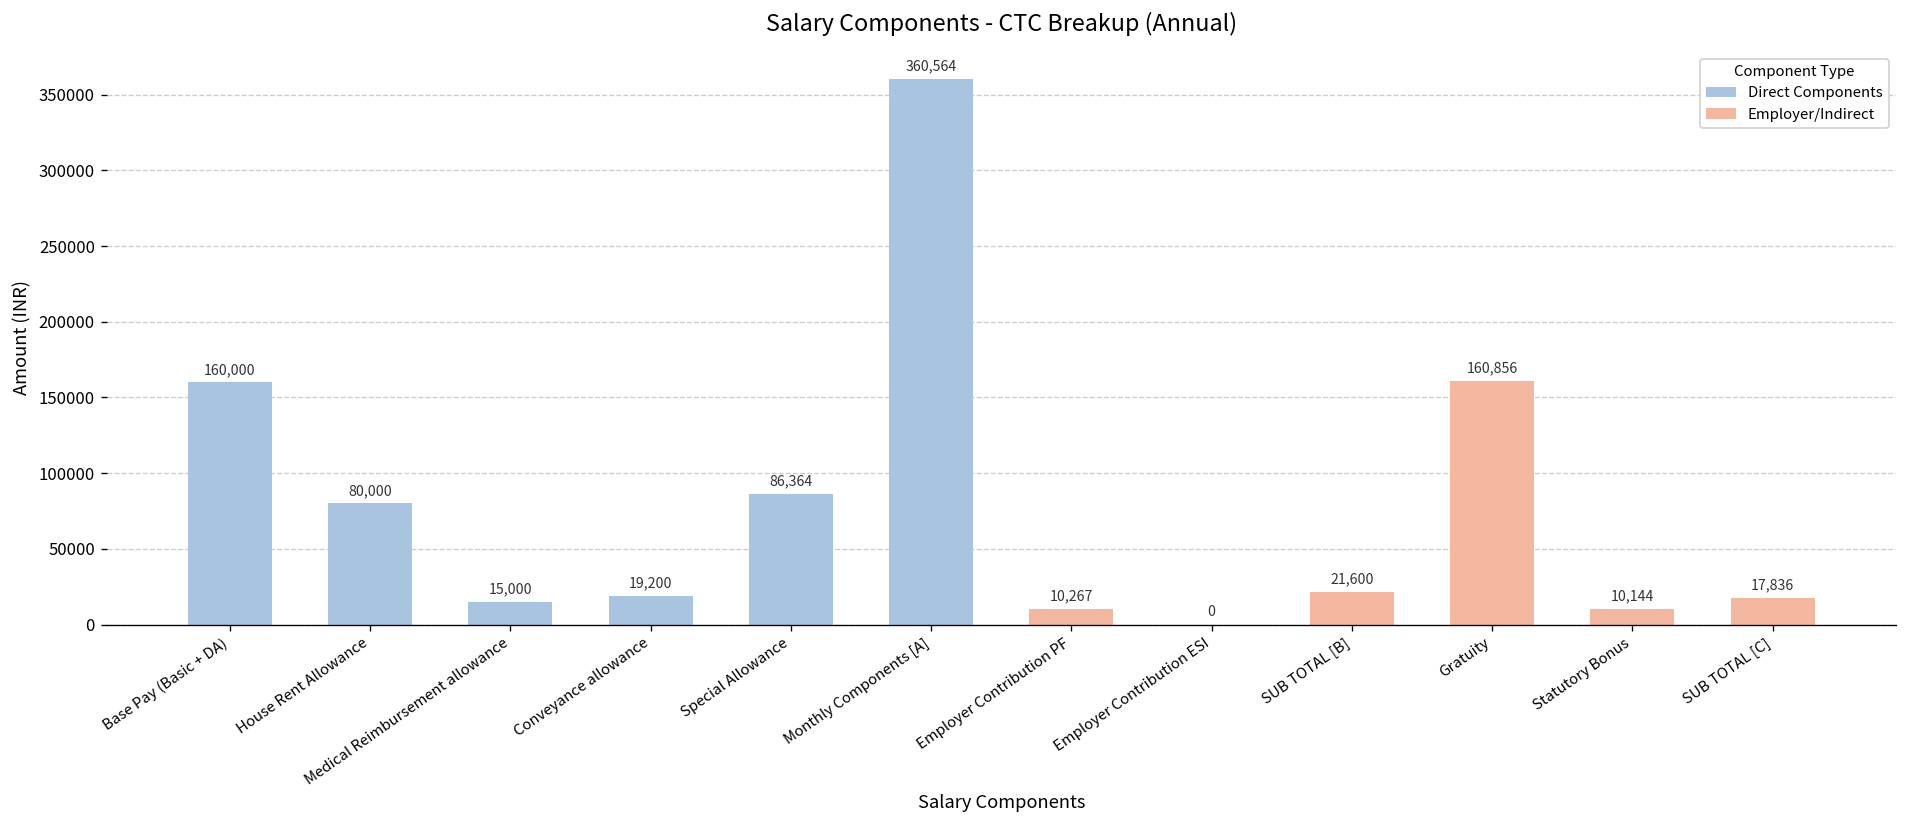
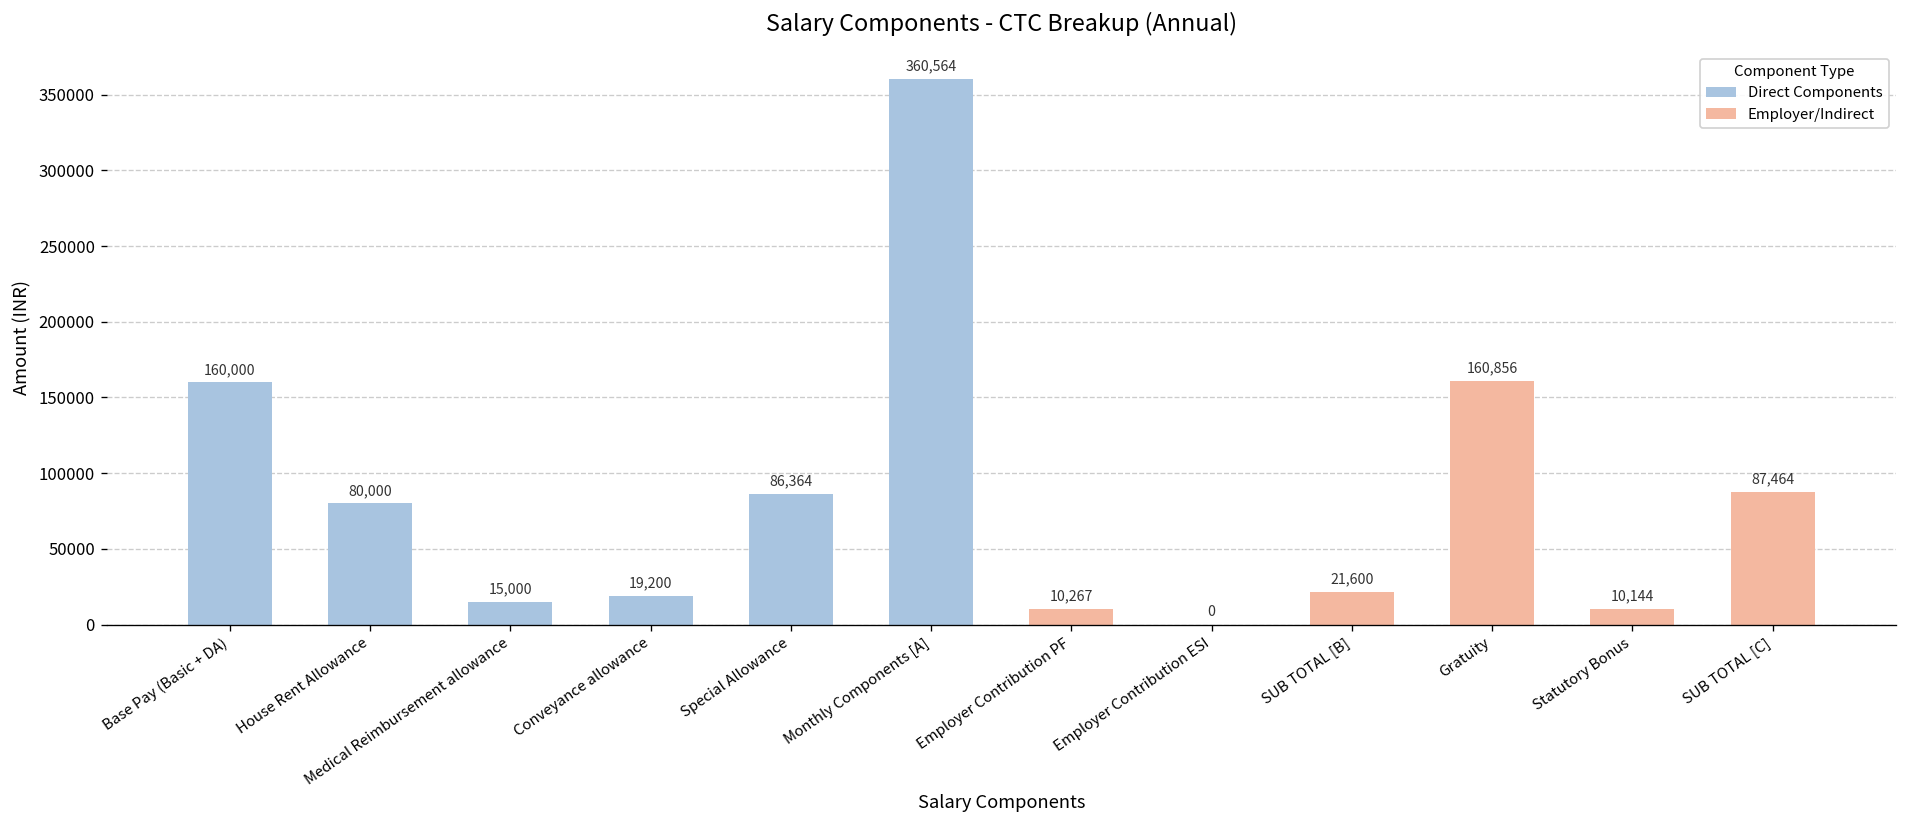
  {
    "Base Pay (Basic + DA)": "160,000",
    "House Rent Allowance": "80,000",
    "Medical Reimbursement allowance": "15,000",
    "Conveyance allowance": "19,200",
    "Special Allowance": "86,364",
    "Monthly Components [A]": "360,564",
    "Employer Contribution PF": "10,267",
    "Employer Contribution ESI": "0",
    "SUB TOTAL [B]": "21,600",
    "Gratuity": "160,856",
    "Statutory Bonus": "10,144",
-   "SUB TOTAL [C]": "17,836"
+   "SUB TOTAL [C]": "87,464"
  }
